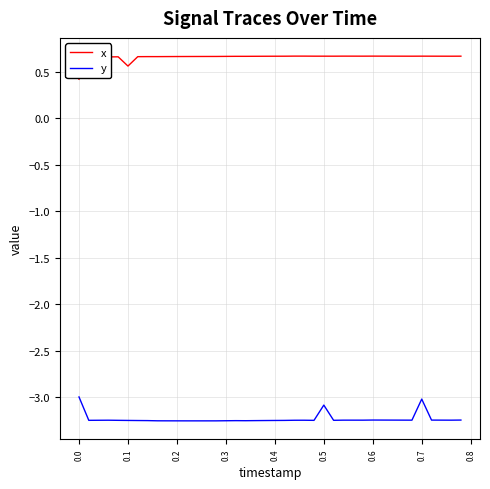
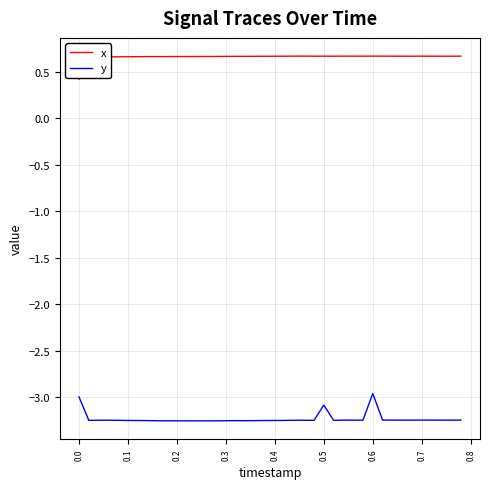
  {
    "x": {
      "0.0": 0.4,
-     "0.1": 0.6,
+     "0.1": 0.7,
      "0.2": 0.7,
      "0.3": 0.7,
      "0.4": 0.7,
      "0.5": 0.7,
      "0.6": 0.7,
      "0.7": 0.7
    },
    "y": {
      "0.0": -3.0,
      "0.1": -3.2,
      "0.2": -3.3,
      "0.3": -3.3,
      "0.4": -3.2,
      "0.5": -3.1,
-     "0.6": -3.2,
-     "0.7": -3.0
+     "0.6": -3.0,
+     "0.7": -3.2
    }
  }
